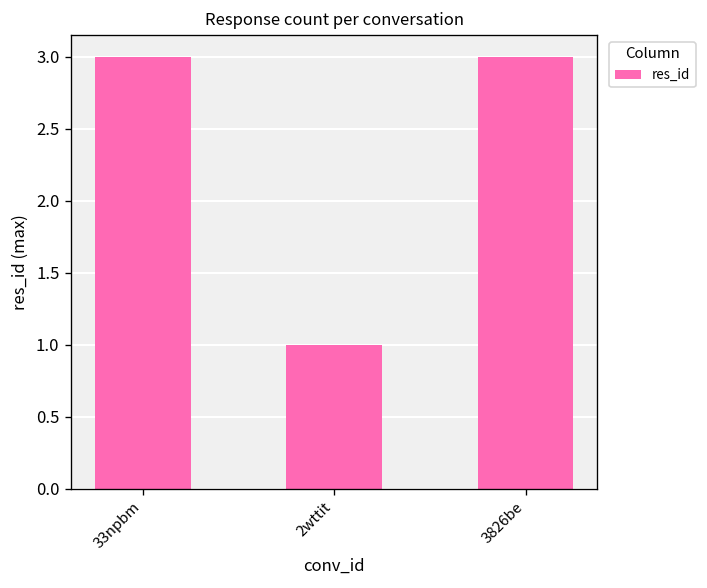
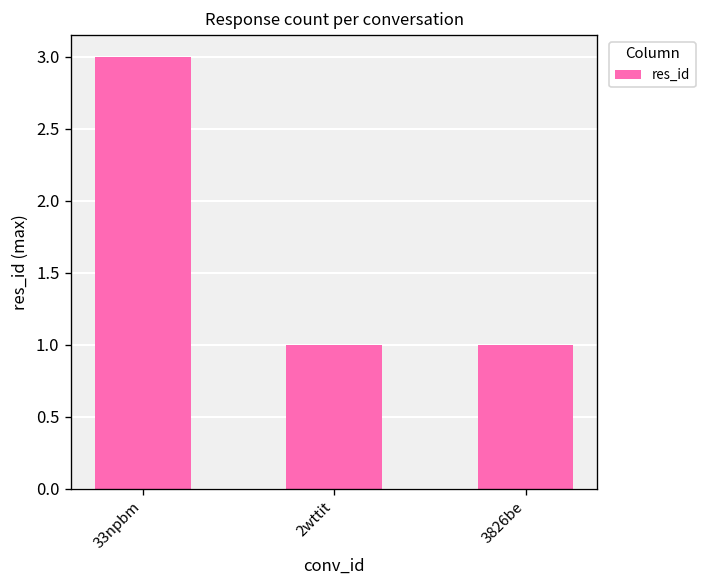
  {
    "33npbm": 3,
    "2wttit": 1,
-   "3826be": 3
+   "3826be": 1
  }
